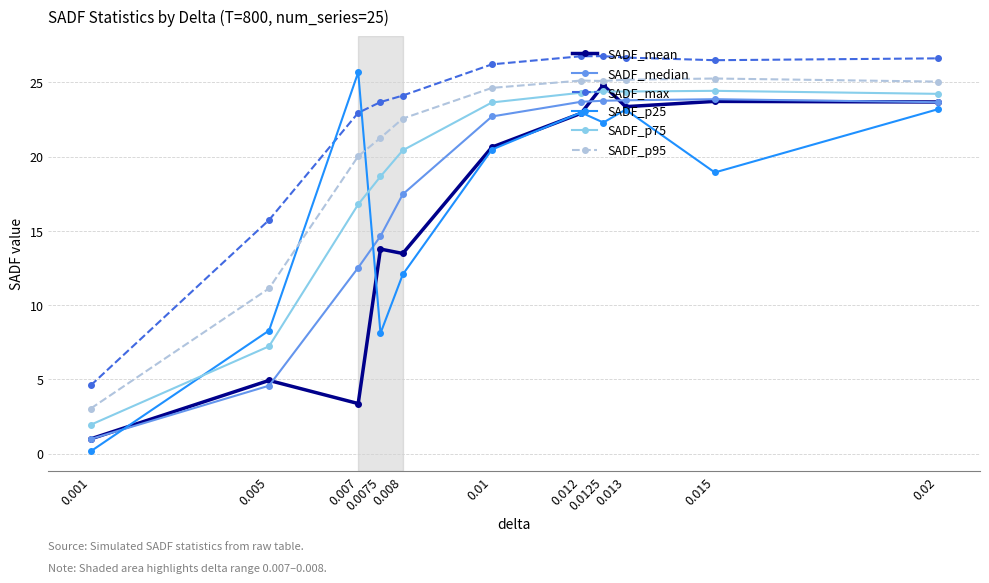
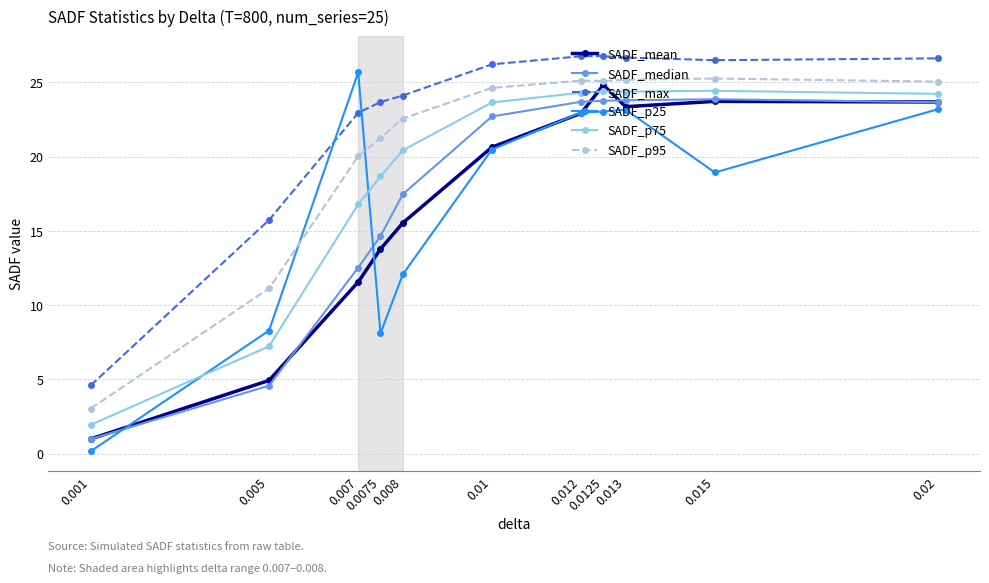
  {
    "SADF_mean": {
      "0.005": 4.9,
-     "0.007": 3.4,
+     "0.007": 11.6,
      "0.0075": 13.8,
-     "0.008": 13.5,
+     "0.008": 15.5,
      "0.0125": 24.8,
      "0.013": 23.4
    },
    "SADF_p25": {
      "0.001": 0.2,
      "0.005": 8.3,
      "0.007": 25.7,
      "0.0075": 8.1,
      "0.008": 12.1,
-     "0.0125": 22.3,
+     "0.0125": 23.0,
      "0.013": 23.2,
      "0.015": 18.9,
      "0.02": 23.2
    }
  }
